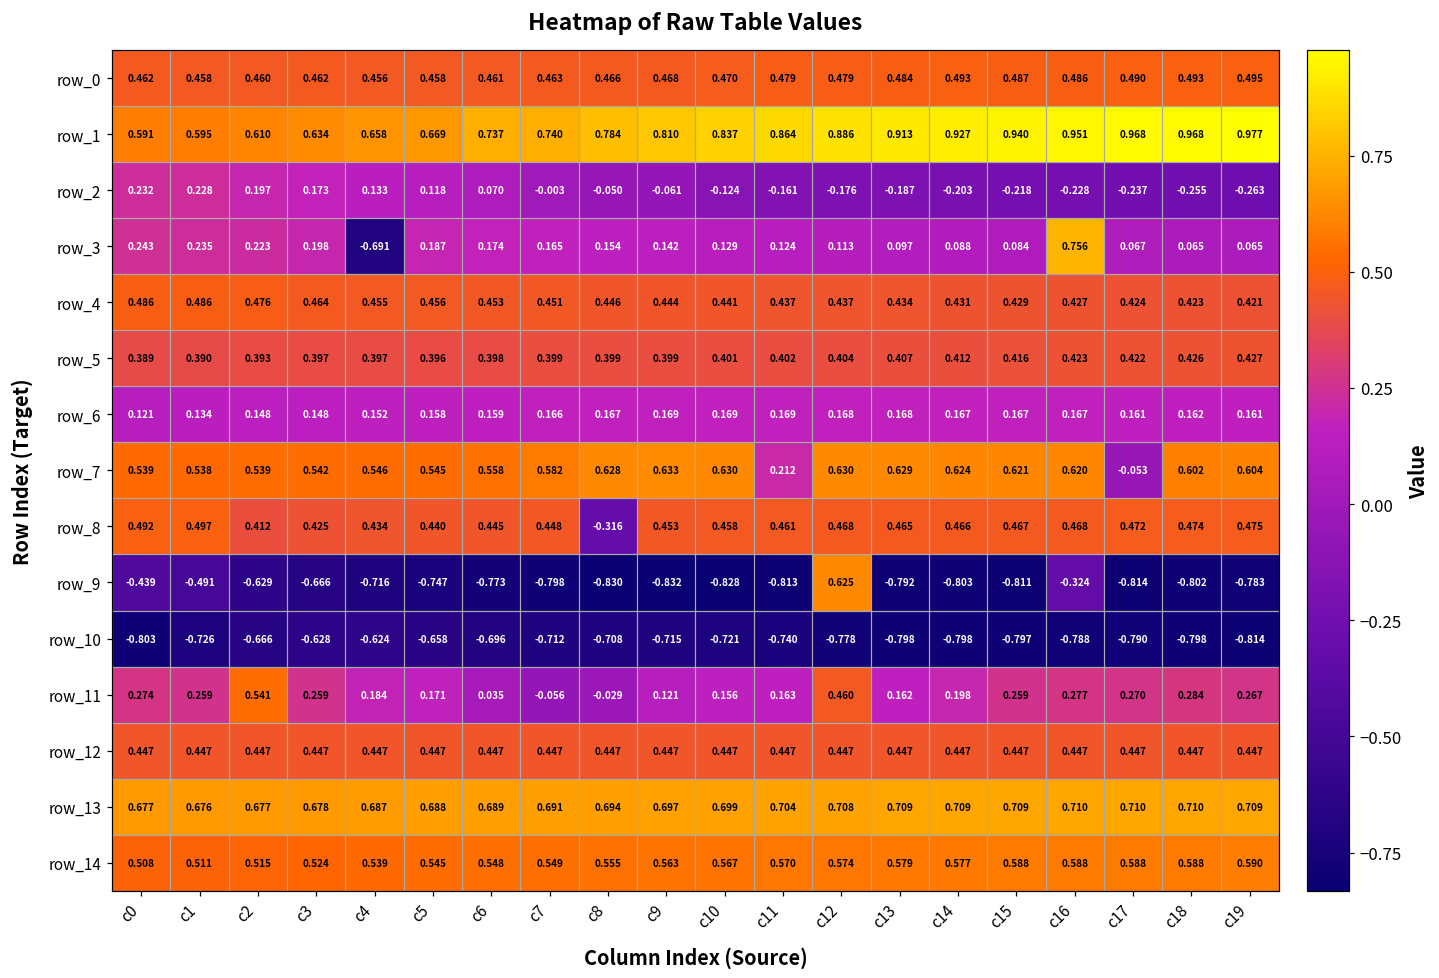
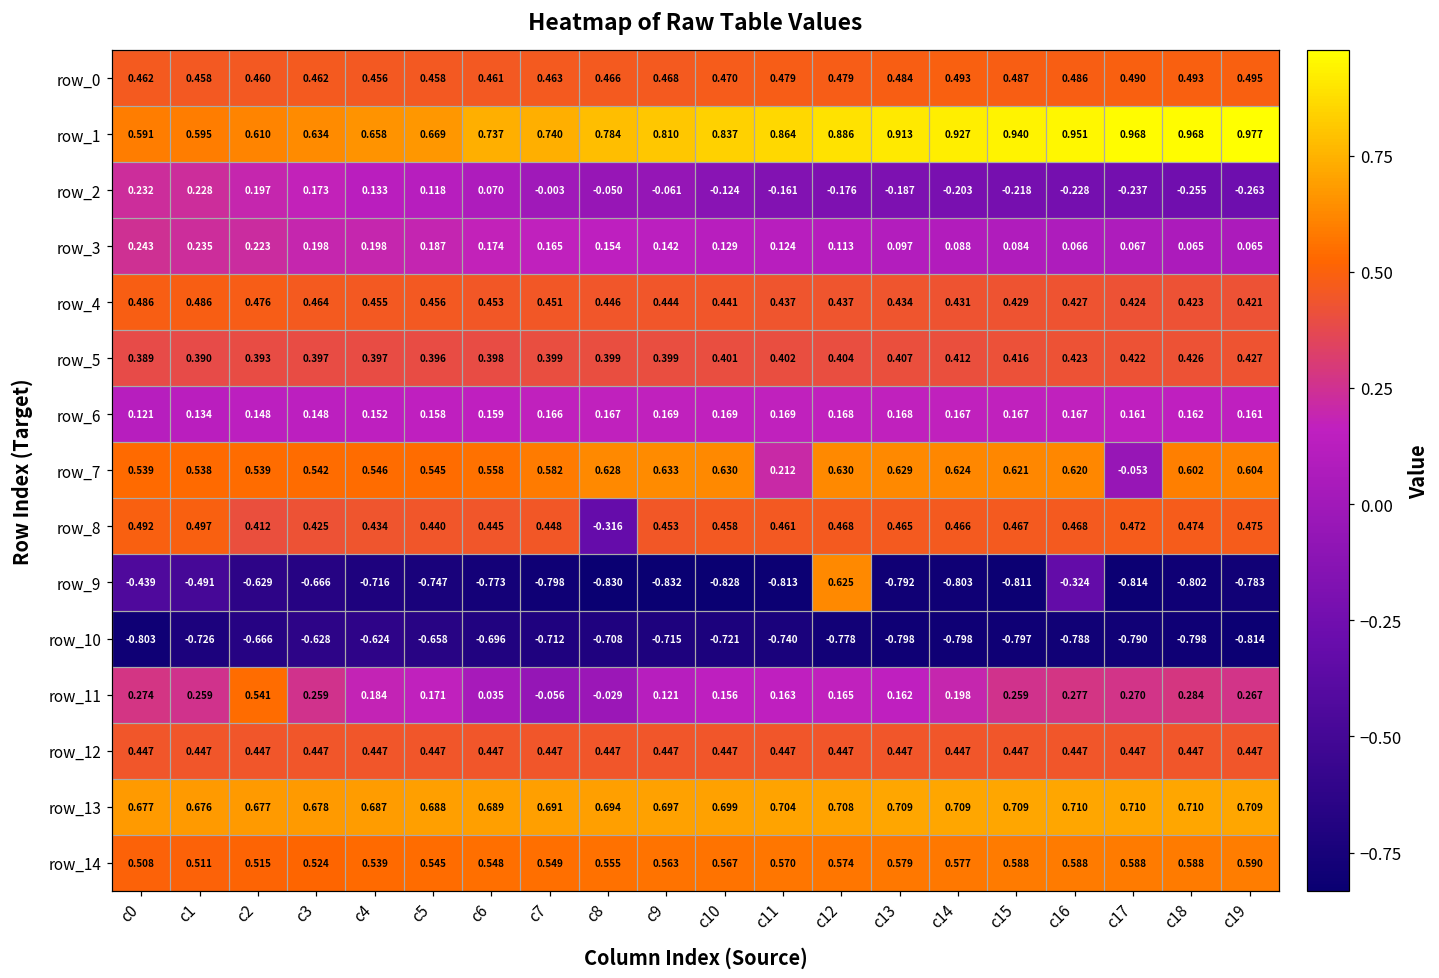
  {
    "row_3": {
      "c0": 0.243,
      "c1": 0.235,
      "c2": 0.223,
      "c3": 0.198,
-     "c4": -0.691,
+     "c4": 0.198,
      "c5": 0.187,
      "c6": 0.174,
      "c7": 0.165,
      "c8": 0.154,
      "c9": 0.142,
      "c10": 0.129,
      "c11": 0.124,
      "c12": 0.113,
      "c13": 0.097,
      "c14": 0.088,
      "c15": 0.084,
-     "c16": 0.756,
+     "c16": 0.066,
      "c17": 0.067,
      "c18": 0.065,
      "c19": 0.065
    },
    "row_11": {
      "c0": 0.274,
      "c1": 0.259,
      "c2": 0.541,
      "c3": 0.259,
      "c4": 0.184,
      "c5": 0.171,
      "c6": 0.035,
      "c7": -0.056,
      "c8": -0.029,
      "c9": 0.121,
      "c10": 0.156,
      "c11": 0.163,
-     "c12": 0.460,
+     "c12": 0.165,
      "c13": 0.162,
      "c14": 0.198,
      "c15": 0.259,
      "c16": 0.277,
      "c17": 0.270,
      "c18": 0.284,
      "c19": 0.267
    }
  }
